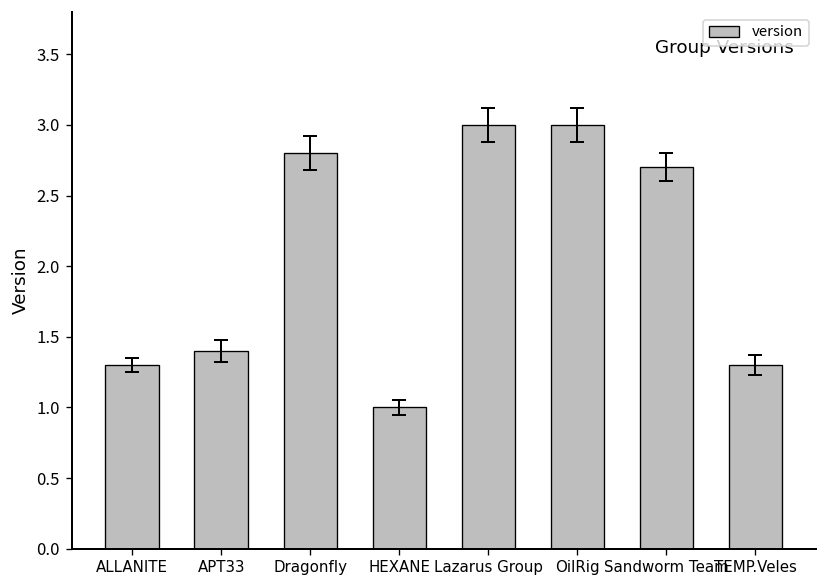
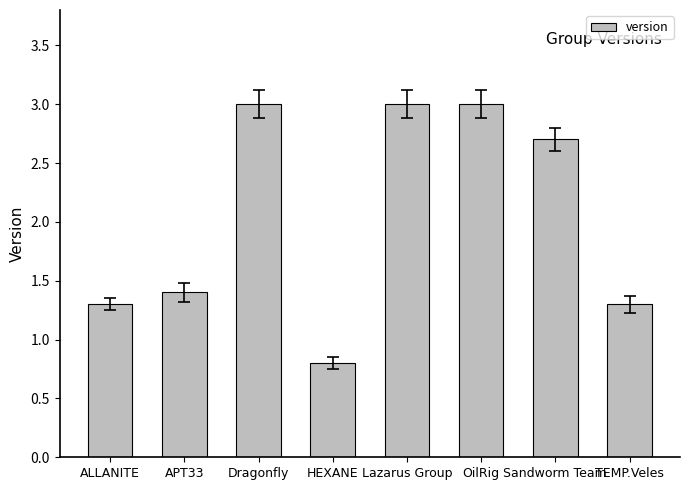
  {
    "version": {
      "ALLANITE": 1.3,
      "APT33": 1.4,
-     "Dragonfly": 2.8,
-     "HEXANE": 1.0,
+     "Dragonfly": 3.0,
+     "HEXANE": 0.8,
      "Lazarus Group": 3.0,
      "OilRig": 3.0,
      "Sandworm Team": 2.7
    }
  }
